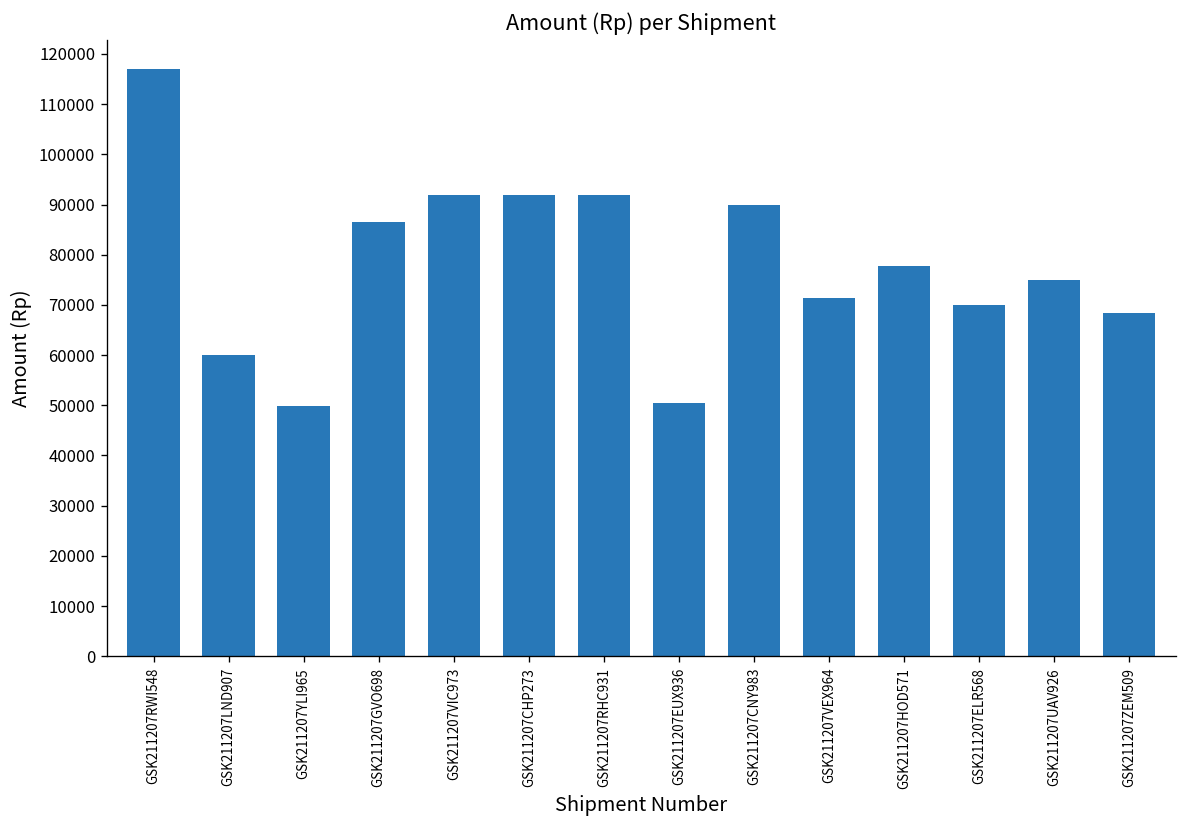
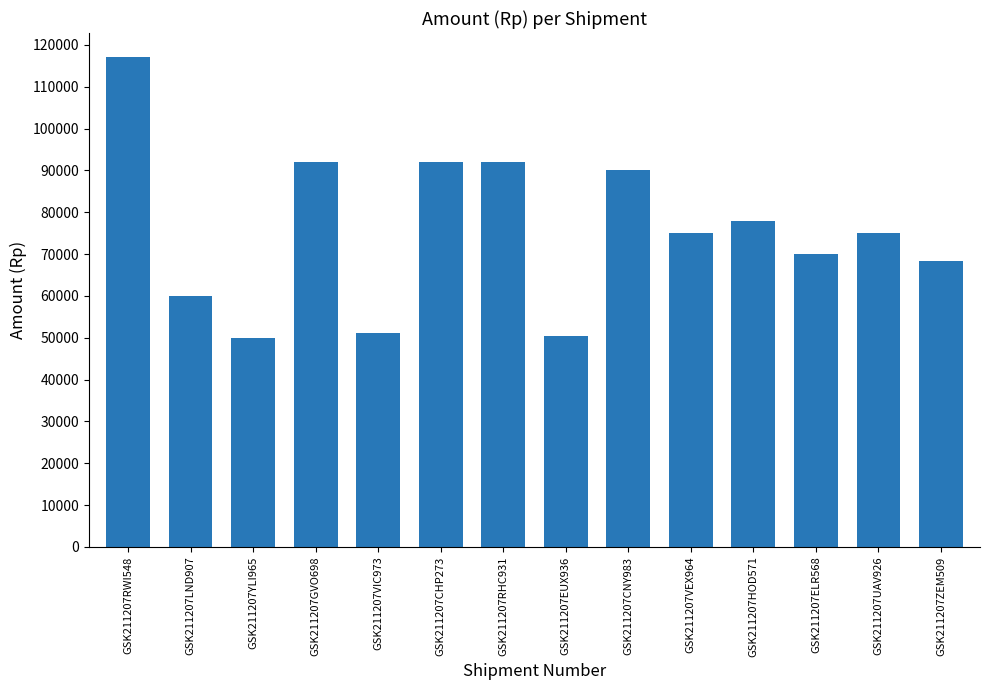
  {
    "GSK211207RWI548": 117000,
    "GSK211207LND907": 60000,
    "GSK211207YLI965": 50000,
-   "GSK211207GVO698": 87000,
-   "GSK211207VIC973": 92000,
+   "GSK211207GVO698": 92000,
+   "GSK211207VIC973": 51000,
    "GSK211207CHP273": 92000,
    "GSK211207RHC931": 92000,
    "GSK211207EUX936": 50000,
    "GSK211207CNY983": 90000,
-   "GSK211207VEX964": 71000,
+   "GSK211207VEX964": 75000,
    "GSK211207HOD571": 78000,
    "GSK211207ELR568": 70000,
    "GSK211207UAV926": 75000,
    "GSK211207ZEM509": 68000
  }
